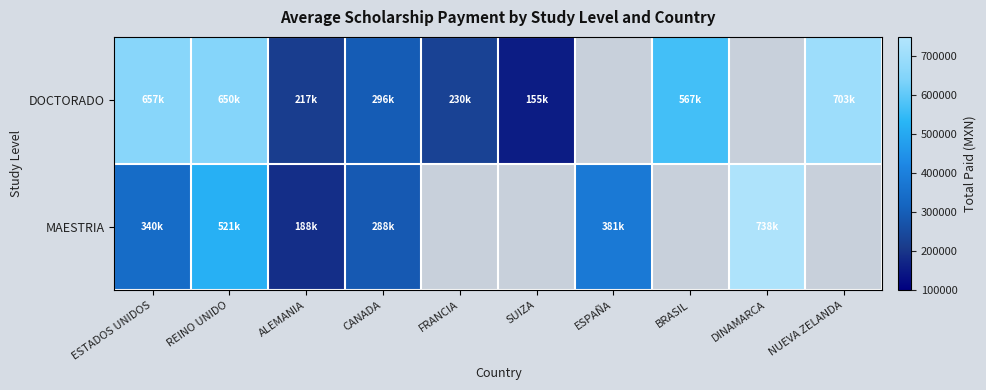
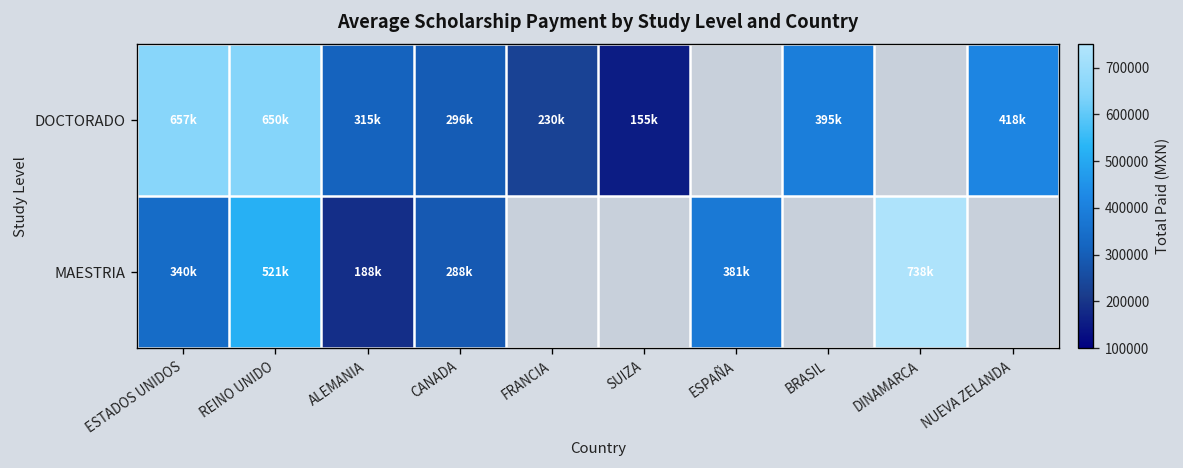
  {
    "DOCTORADO": {
      "ESTADOS UNIDOS": "657k",
      "REINO UNIDO": "650k",
-     "ALEMANIA": "217k",
+     "ALEMANIA": "315k",
      "CANADA": "296k",
      "FRANCIA": "230k",
      "SUIZA": "155k",
-     "BRASIL": "567k",
-     "NUEVA ZELANDA": "703k"
+     "BRASIL": "395k",
+     "NUEVA ZELANDA": "418k"
    },
    "MAESTRIA": {
      "ESTADOS UNIDOS": "340k",
      "REINO UNIDO": "521k",
      "ALEMANIA": "188k",
      "CANADA": "288k",
      "ESPAÑA": "381k",
      "DINAMARCA": "738k"
    }
  }
